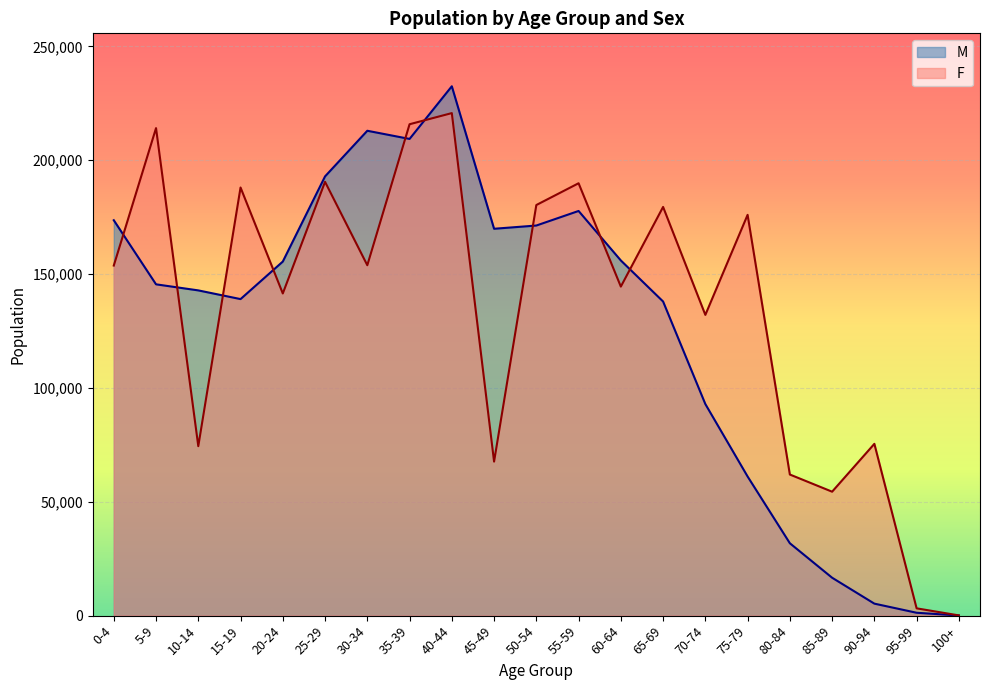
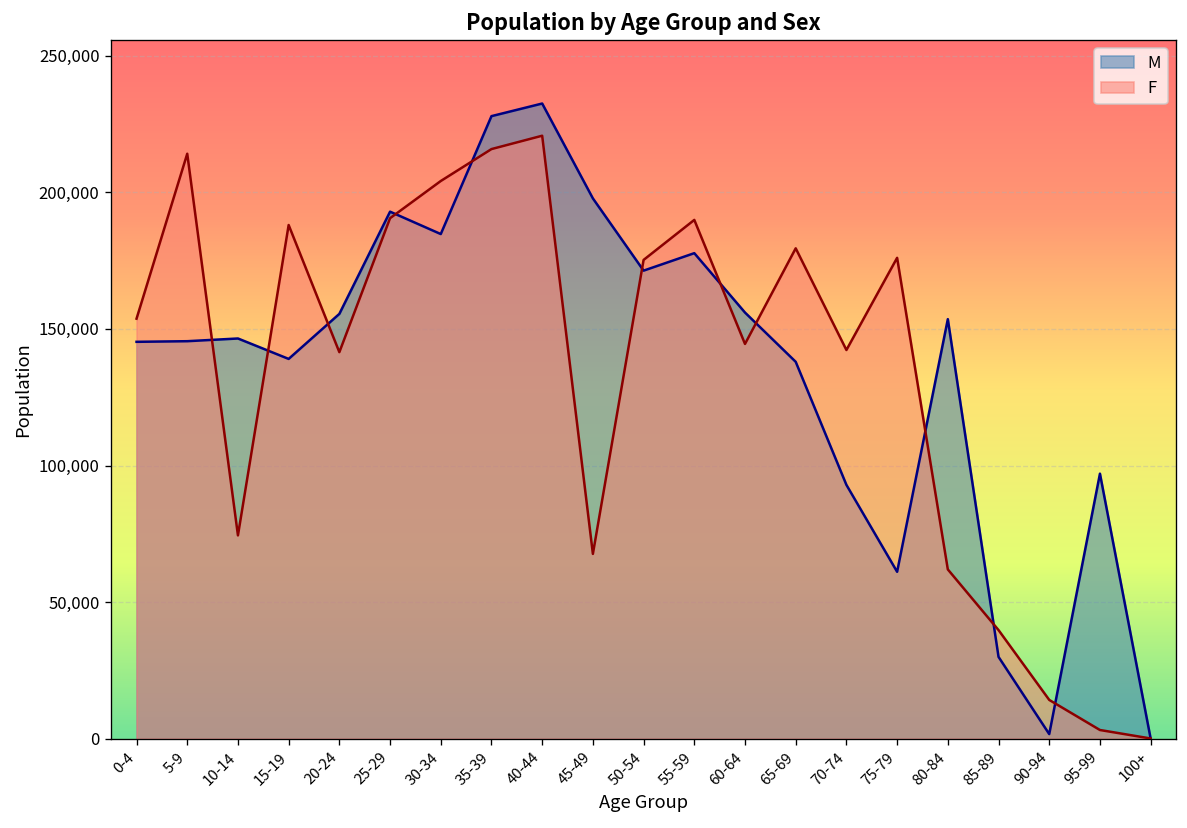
  {
    "M": {
-     "0-4": "174,000",
+     "0-4": "145,000",
      "5-9": "146,000",
-     "10-14": "143,000",
+     "10-14": "146,000",
      "15-19": "139,000",
      "20-24": "156,000",
      "25-29": "193,000",
-     "30-34": "213,000",
-     "35-39": "209,000",
+     "30-34": "185,000",
+     "35-39": "228,000",
      "40-44": "232,000",
-     "45-49": "170,000",
+     "45-49": "198,000",
      "50-54": "171,000",
      "55-59": "178,000",
      "60-64": "156,000",
      "65-69": "138,000",
      "70-74": "93,000",
      "75-79": "61,000",
-     "80-84": "32,000",
-     "85-89": "17,000",
-     "90-94": "5,000",
-     "95-99": "1,000"
+     "80-84": "154,000",
+     "85-89": "30,000",
+     "90-94": "2,000",
+     "95-99": "97,000"
    },
    "F": {
      "0-4": "154,000",
      "5-9": "214,000",
      "10-14": "74,000",
      "15-19": "188,000",
      "20-24": "141,000",
      "25-29": "191,000",
-     "30-34": "154,000",
+     "30-34": "204,000",
      "35-39": "216,000",
      "40-44": "221,000",
      "45-49": "68,000",
-     "50-54": "180,000",
+     "50-54": "175,000",
      "55-59": "190,000",
      "60-64": "145,000",
      "65-69": "179,000",
-     "70-74": "132,000",
+     "70-74": "142,000",
      "75-79": "176,000",
      "80-84": "62,000",
-     "85-89": "54,000",
-     "90-94": "75,000",
+     "85-89": "40,000",
+     "90-94": "14,000",
      "95-99": "3,000"
    }
  }
